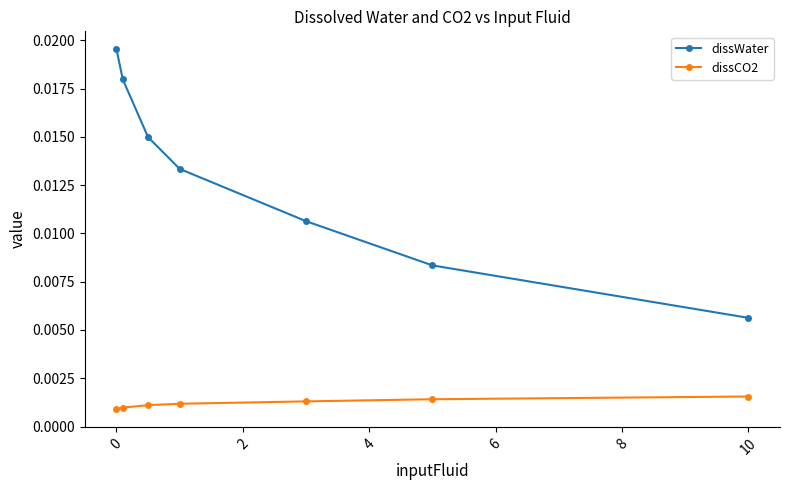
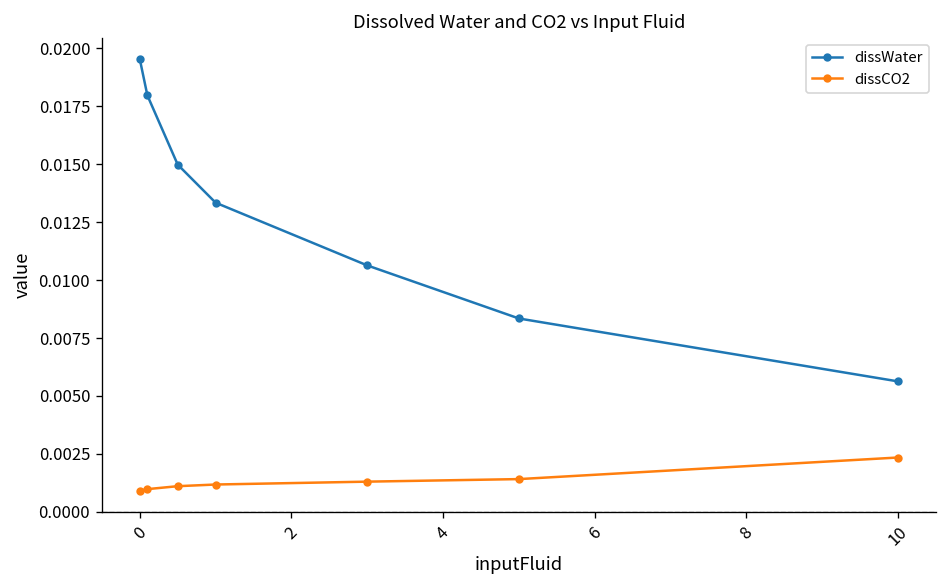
  {
    "dissWater": {
      "0": 0.0195,
      "10": 0.0056
    },
    "dissCO2": {
      "0": 0.0009,
-     "10": 0.0016
+     "10": 0.0023
    }
  }
